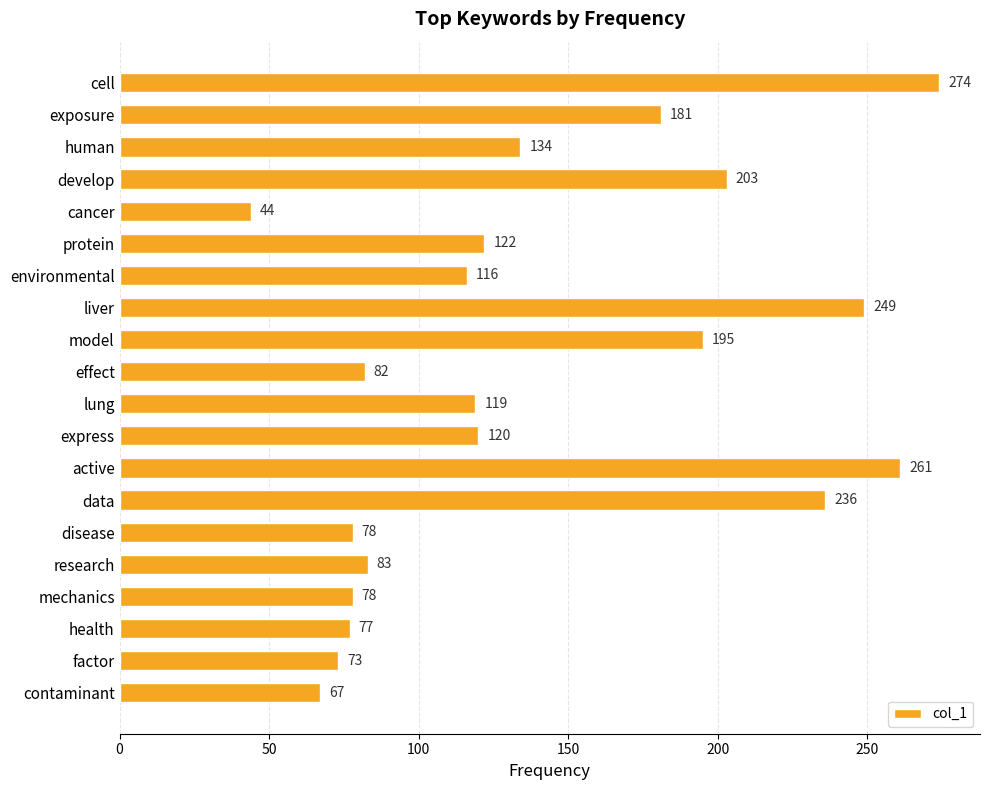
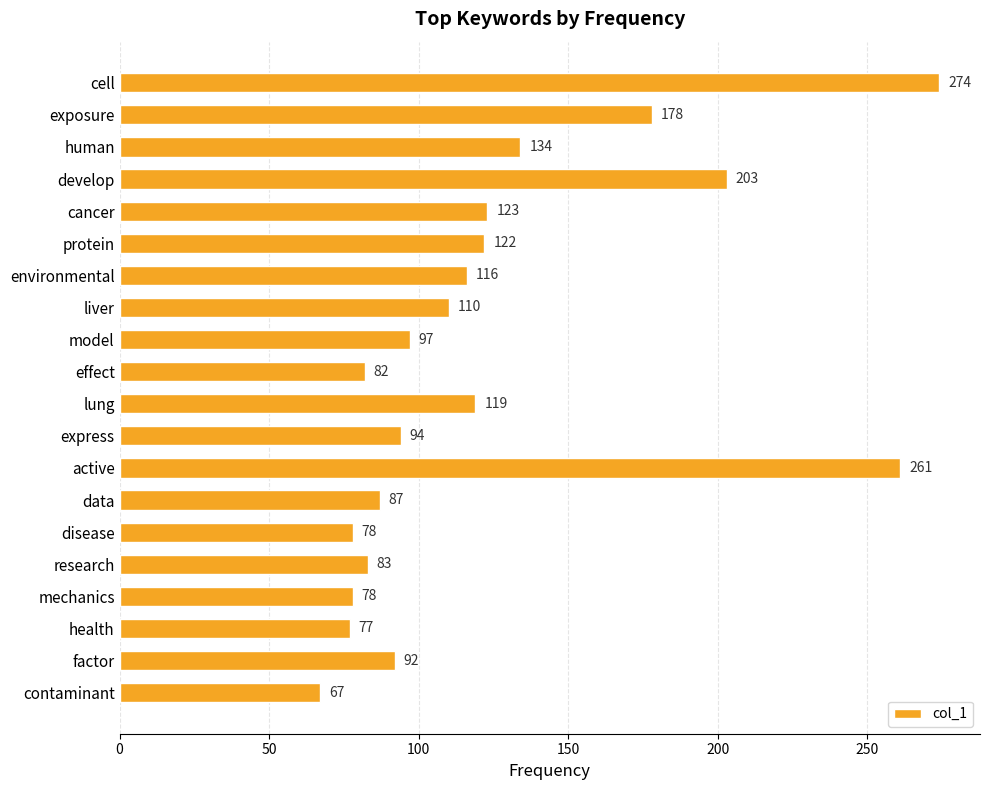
  {
    "cell": 274,
-   "exposure": 181,
+   "exposure": 178,
    "human": 134,
    "develop": 203,
-   "cancer": 44,
+   "cancer": 123,
    "protein": 122,
    "environmental": 116,
-   "liver": 249,
-   "model": 195,
+   "liver": 110,
+   "model": 97,
    "effect": 82,
    "lung": 119,
-   "express": 120,
+   "express": 94,
    "active": 261,
-   "data": 236,
+   "data": 87,
    "disease": 78,
    "research": 83,
    "mechanics": 78,
    "health": 77,
-   "factor": 73,
+   "factor": 92,
    "contaminant": 67
  }
